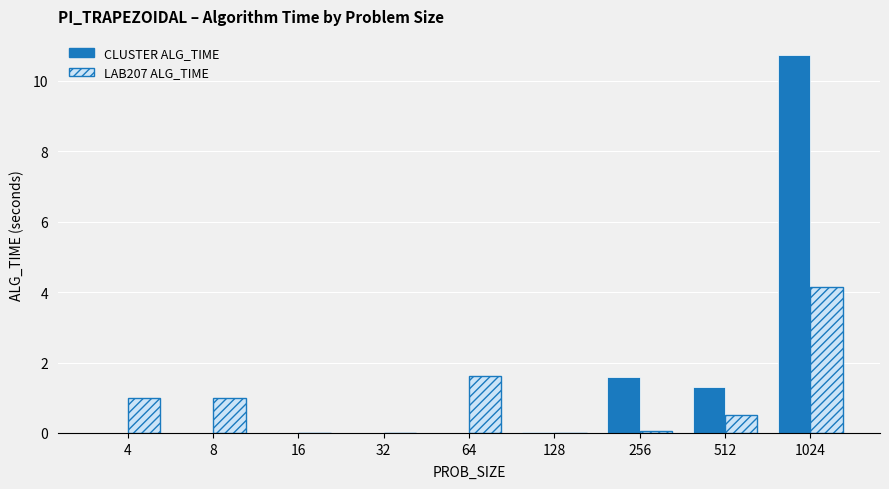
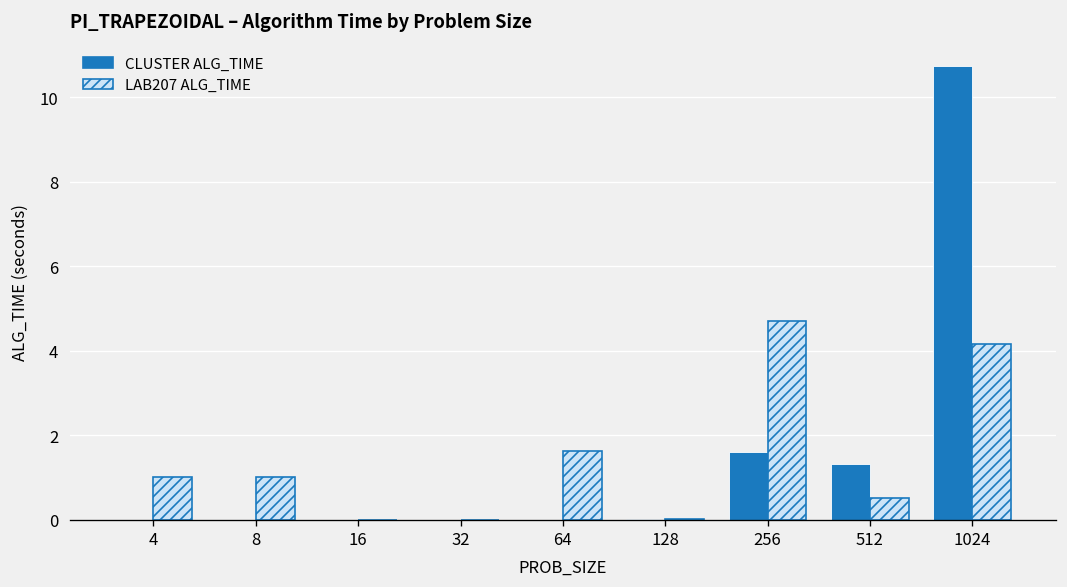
  {
    "CLUSTER ALG_TIME": {
      "256": 1.6,
      "512": 1.3,
      "1024": 10.7
    },
    "LAB207 ALG_TIME": {
      "4": 1.0,
      "8": 1.0,
      "64": 1.6,
-     "256": 0.1,
+     "256": 4.7,
      "512": 0.5,
      "1024": 4.2
    }
  }
